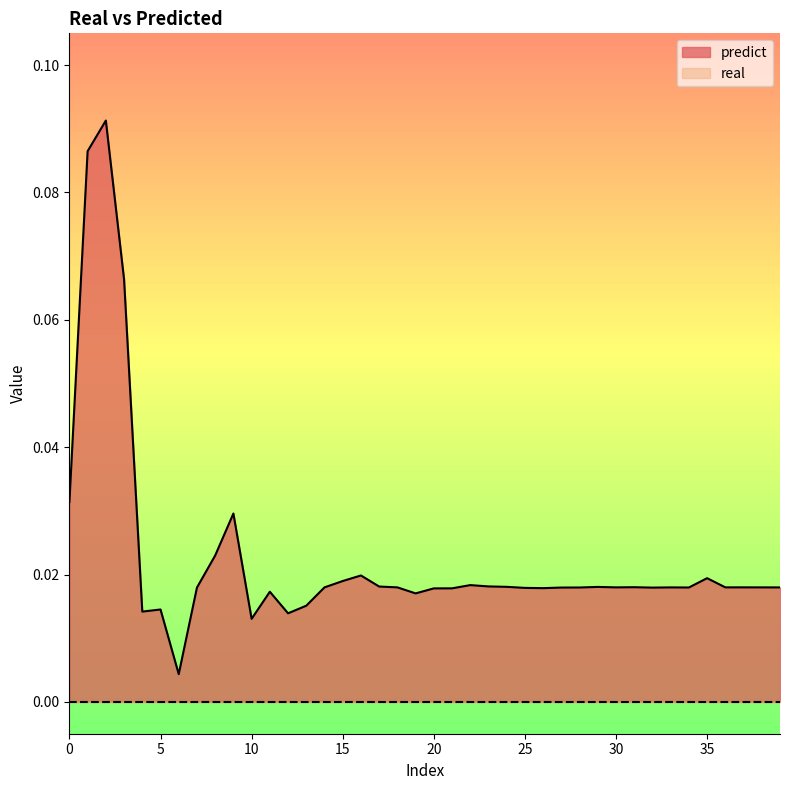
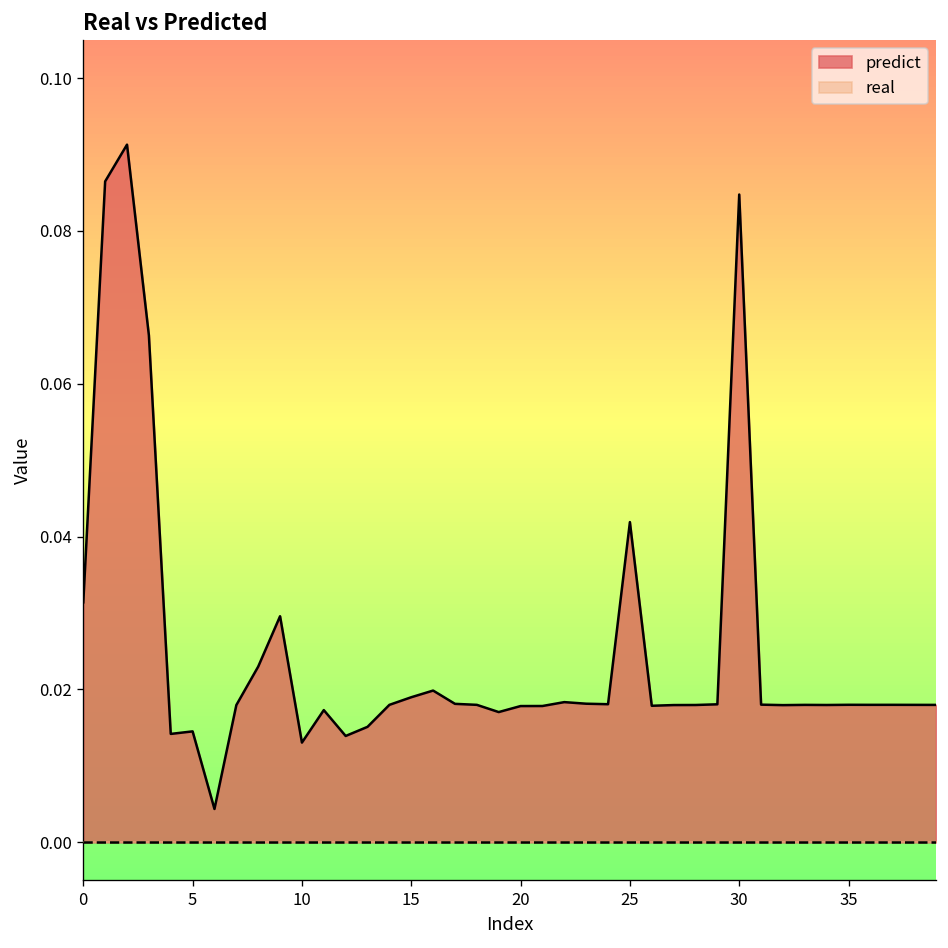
  {
    "predict": {
      "0": 0.031,
      "5": 0.015,
      "10": 0.013,
      "15": 0.019,
      "20": 0.018,
-     "25": 0.018,
-     "30": 0.018,
-     "35": 0.019
+     "25": 0.042,
+     "30": 0.085,
+     "35": 0.018
    },
    "real": {
      "0": 0.000,
      "5": 0.000,
      "10": 0.000,
      "15": 0.000,
      "20": 0.000,
      "25": 0.000,
      "30": 0.000,
      "35": 0.000
    }
  }
